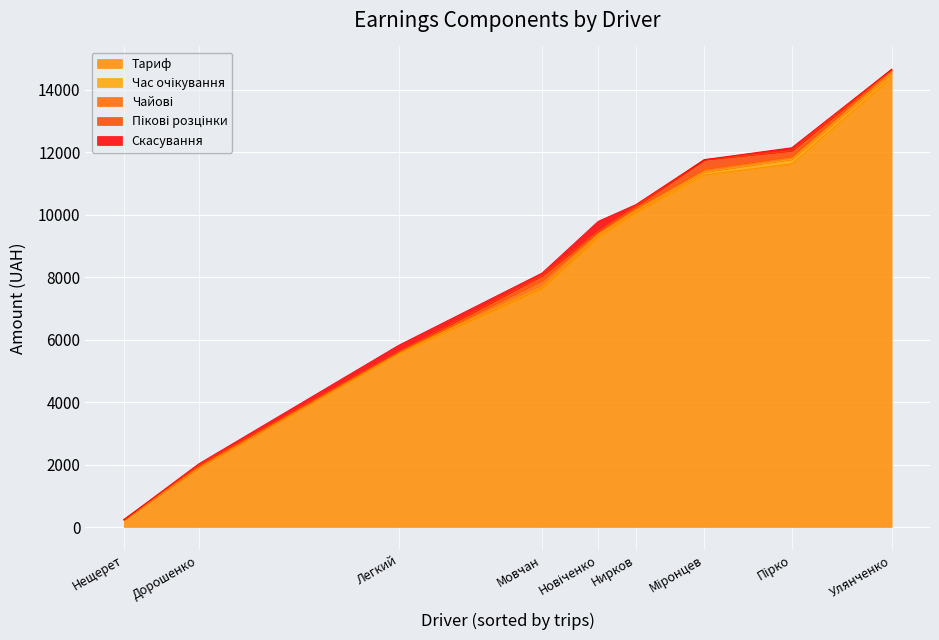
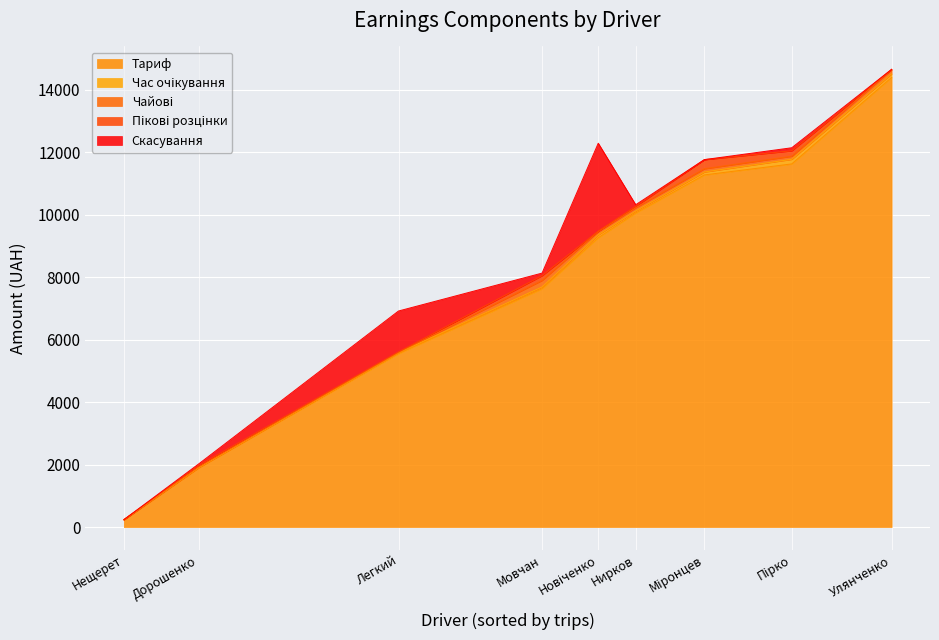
  {
    "Скасування": {
-     "Легкий": 200,
-     "Новіченко": 300,
+     "Легкий": 1300,
+     "Новіченко": 2800,
      "Пірко": 100
    }
  }
